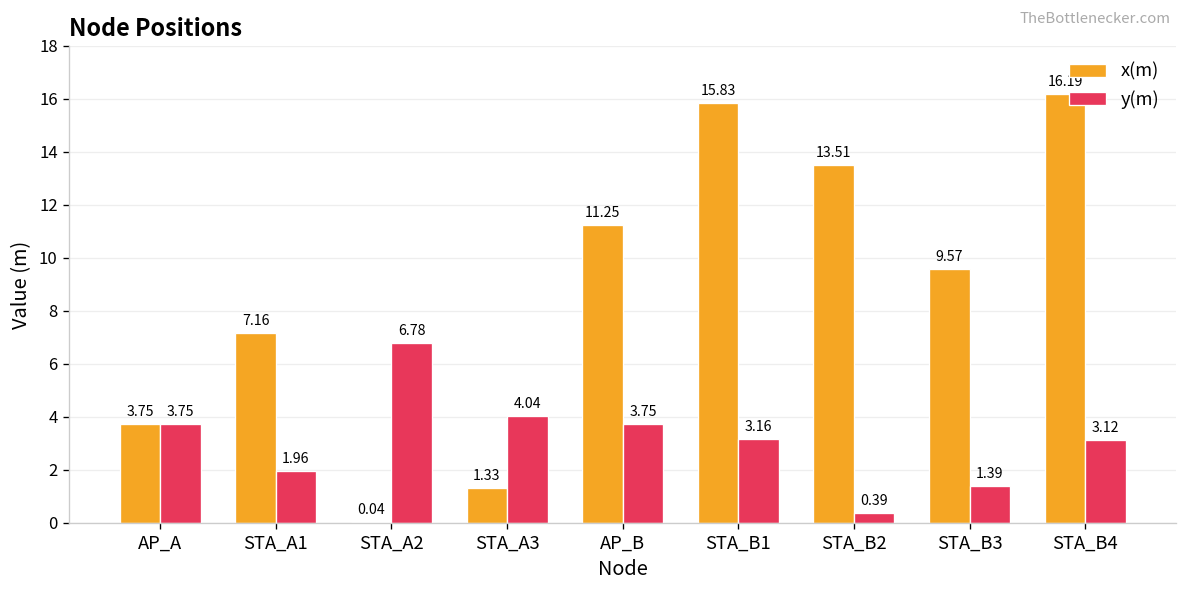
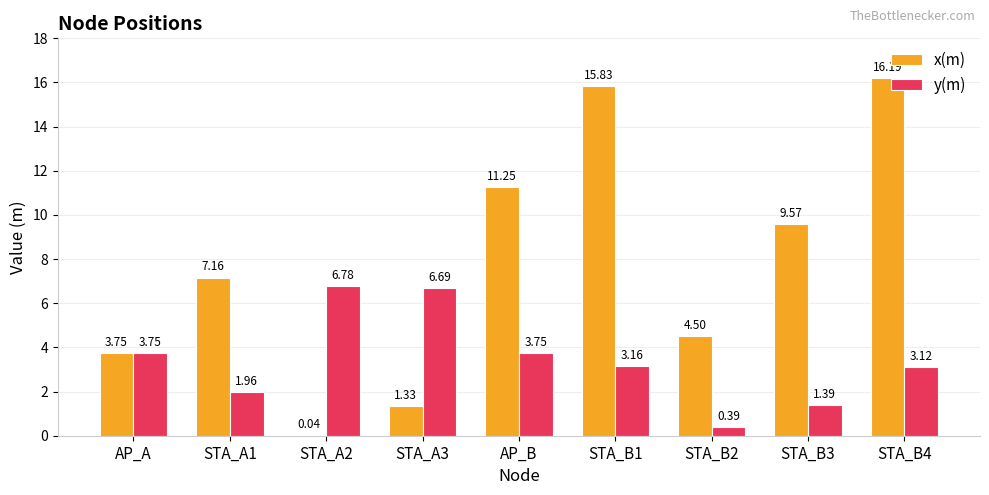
  {
    "x(m)": {
      "AP_A": 3.75,
      "STA_A1": 7.16,
      "STA_A2": 0.04,
      "STA_A3": 1.33,
      "AP_B": 11.25,
      "STA_B1": 15.83,
-     "STA_B2": 13.51,
+     "STA_B2": 4.50,
      "STA_B3": 9.57,
      "STA_B4": 16.19
    },
    "y(m)": {
      "AP_A": 3.75,
      "STA_A1": 1.96,
      "STA_A2": 6.78,
-     "STA_A3": 4.04,
+     "STA_A3": 6.69,
      "AP_B": 3.75,
      "STA_B1": 3.16,
      "STA_B2": 0.39,
      "STA_B3": 1.39,
      "STA_B4": 3.12
    }
  }
